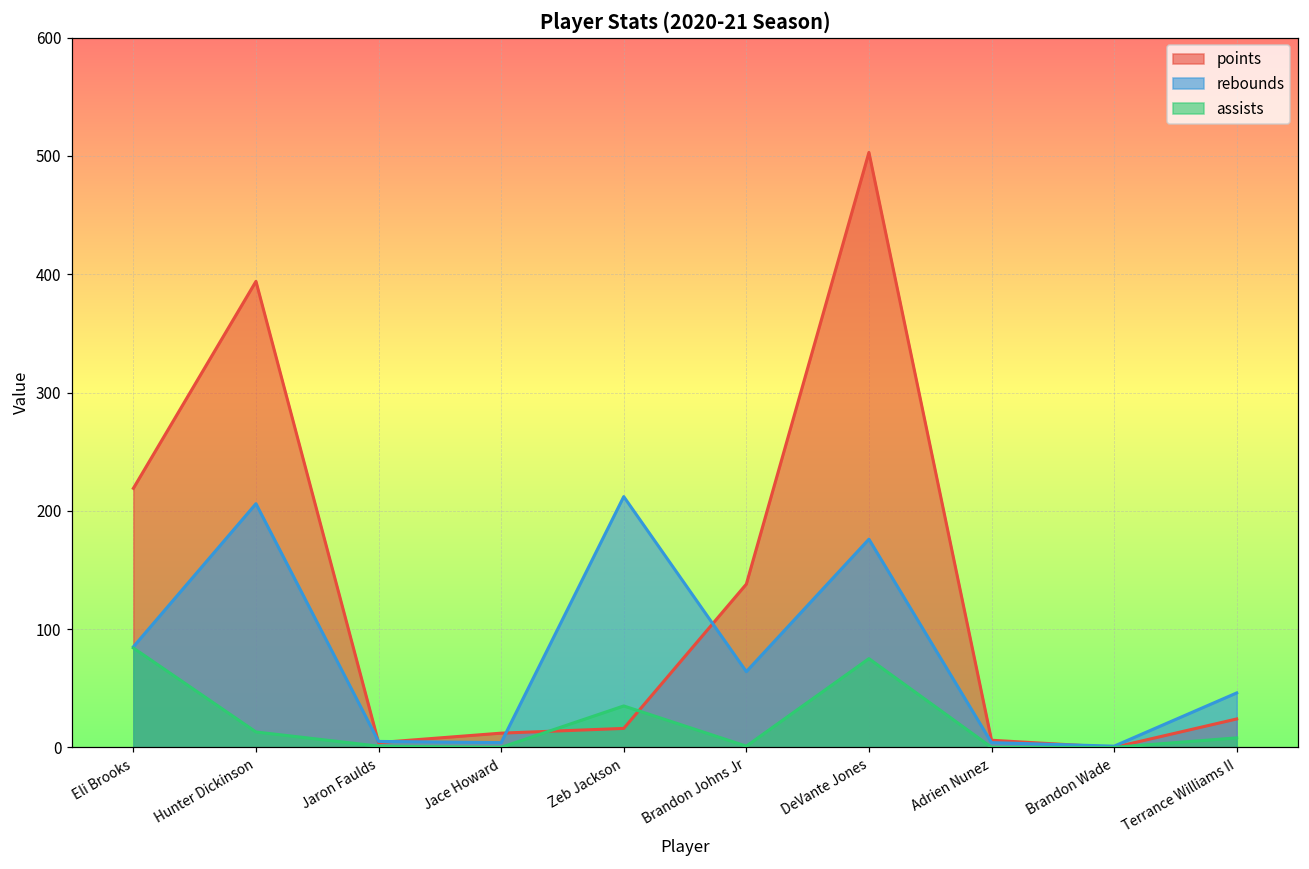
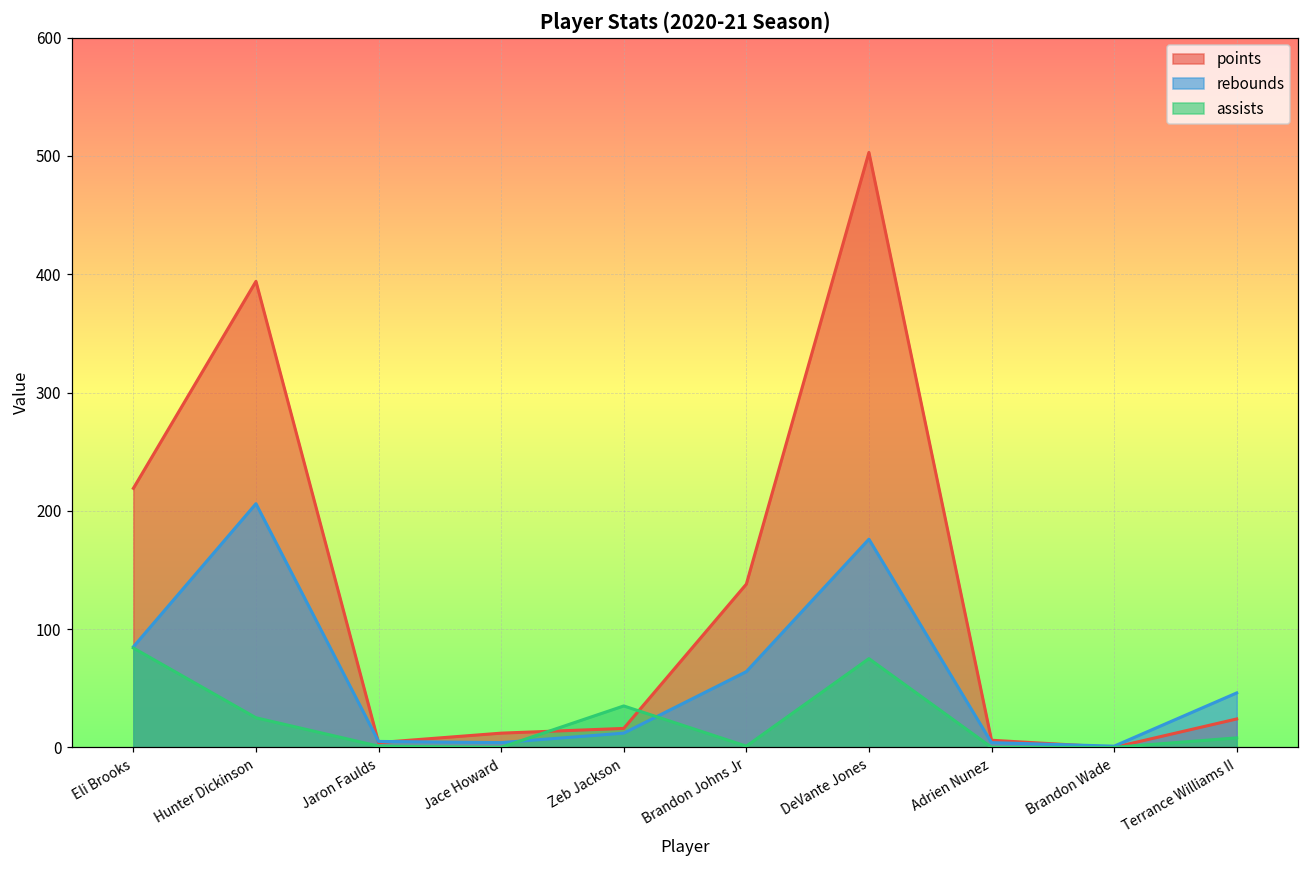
  {
    "points": {
      "Eli Brooks": 219,
      "Hunter Dickinson": 394,
      "Jace Howard": 12,
      "Zeb Jackson": 16,
      "Brandon Johns Jr": 138,
      "DeVante Jones": 503,
      "Terrance Williams II": 24
    },
    "rebounds": {
      "Hunter Dickinson": 206,
      "Jace Howard": 4,
-     "Zeb Jackson": 212,
+     "Zeb Jackson": 12,
      "Brandon Johns Jr": 64,
      "DeVante Jones": 176,
      "Terrance Williams II": 46
    },
    "assists": {
-     "Hunter Dickinson": 13,
+     "Hunter Dickinson": 25,
      "Jaron Faulds": 1,
      "Jace Howard": 0,
      "Zeb Jackson": 35,
      "Brandon Johns Jr": 1,
      "DeVante Jones": 75,
      "Adrien Nunez": 0,
      "Terrance Williams II": 8
    }
  }
